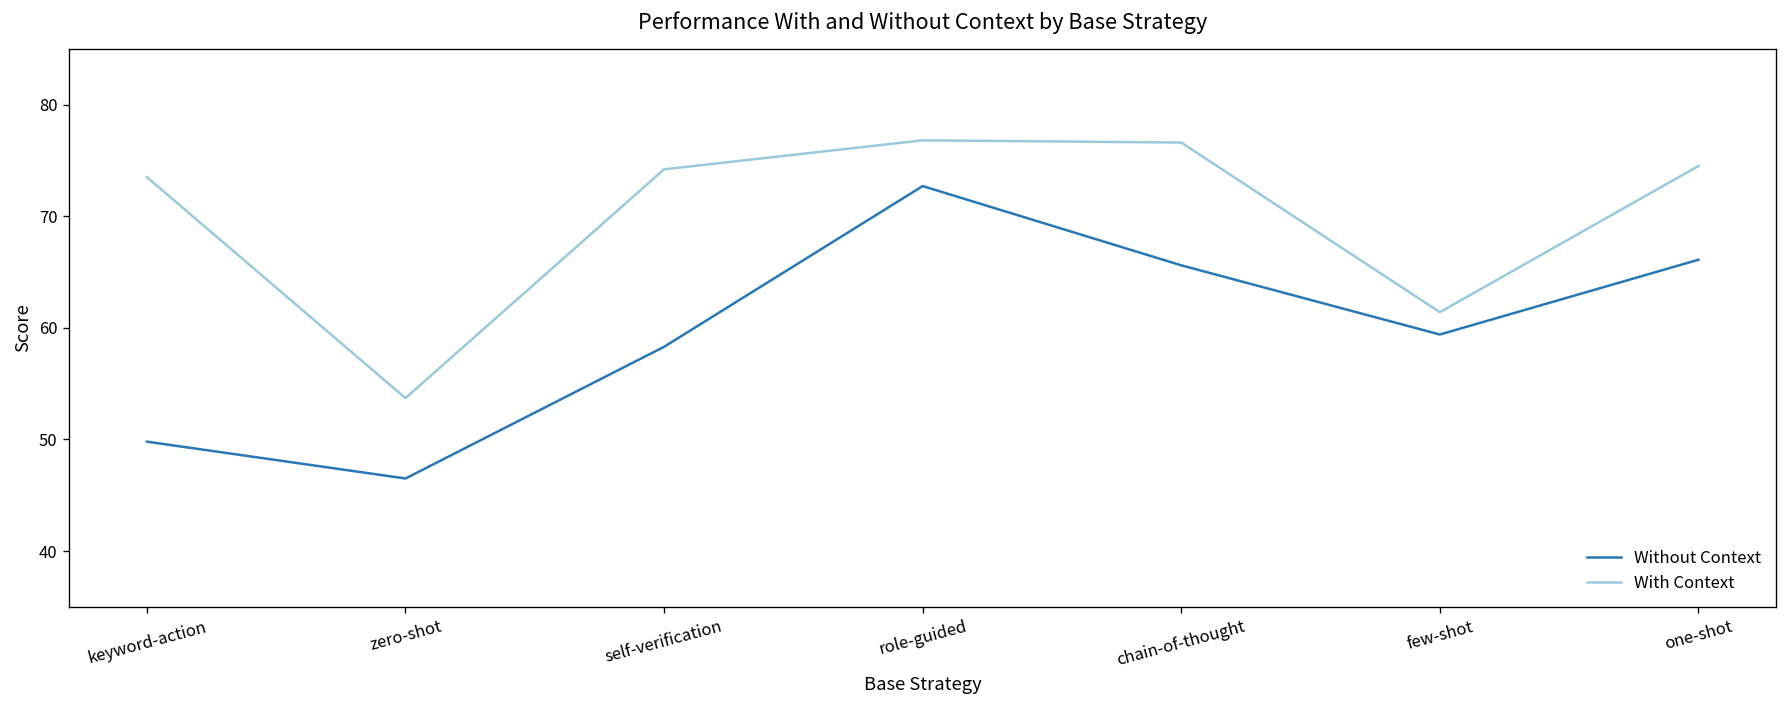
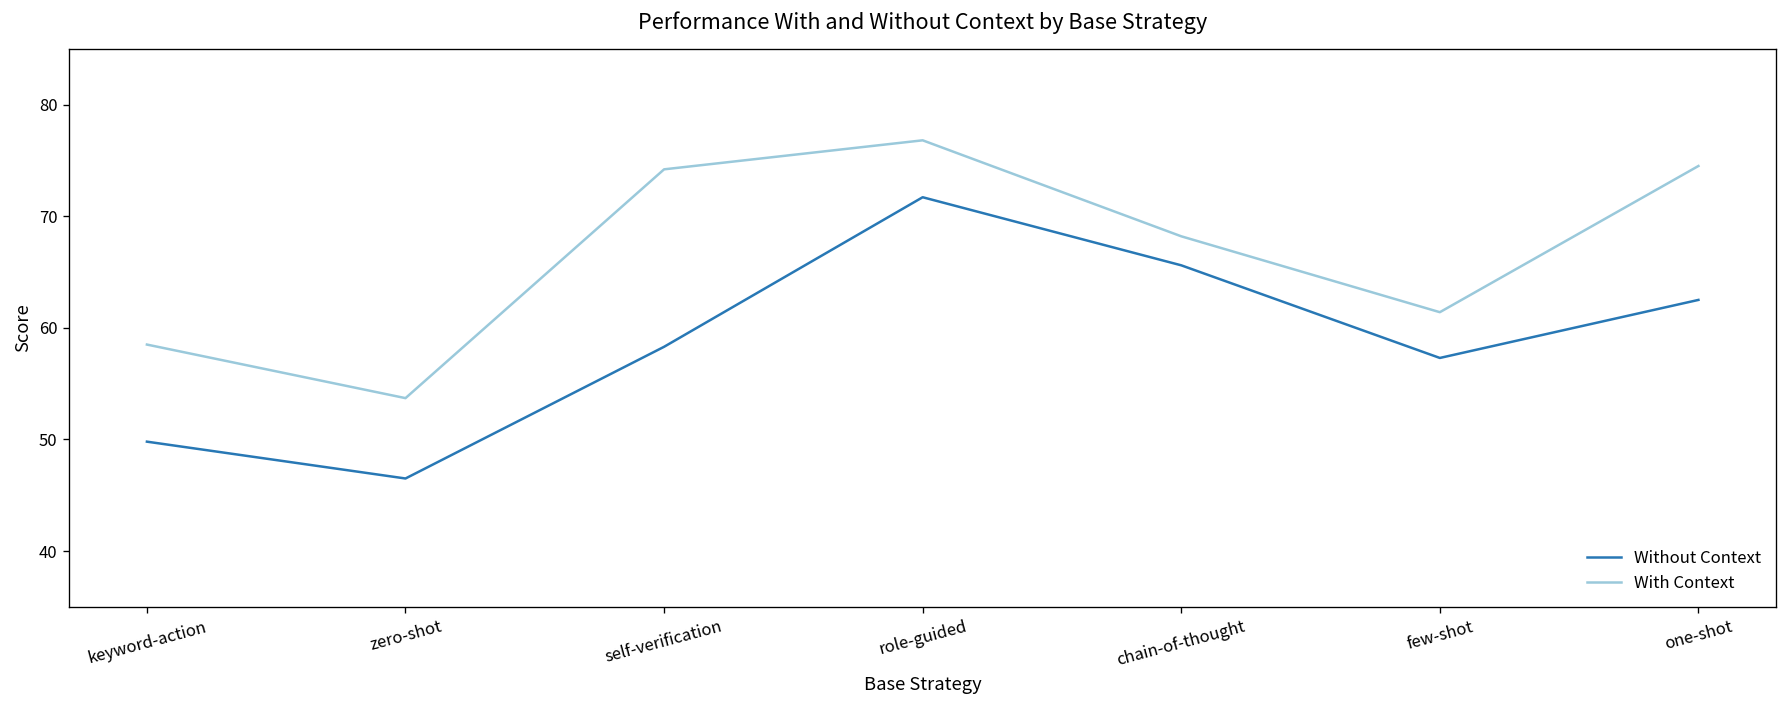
  {
    "Without Context": {
      "keyword-action": 50,
      "zero-shot": 47,
      "self-verification": 58,
-     "role-guided": 73,
+     "role-guided": 72,
      "chain-of-thought": 66,
-     "few-shot": 59,
-     "one-shot": 66
+     "few-shot": 57,
+     "one-shot": 63
    },
    "With Context": {
-     "keyword-action": 74,
+     "keyword-action": 59,
      "zero-shot": 54,
      "self-verification": 74,
      "role-guided": 77,
-     "chain-of-thought": 77,
+     "chain-of-thought": 68,
      "few-shot": 61,
      "one-shot": 75
    }
  }
